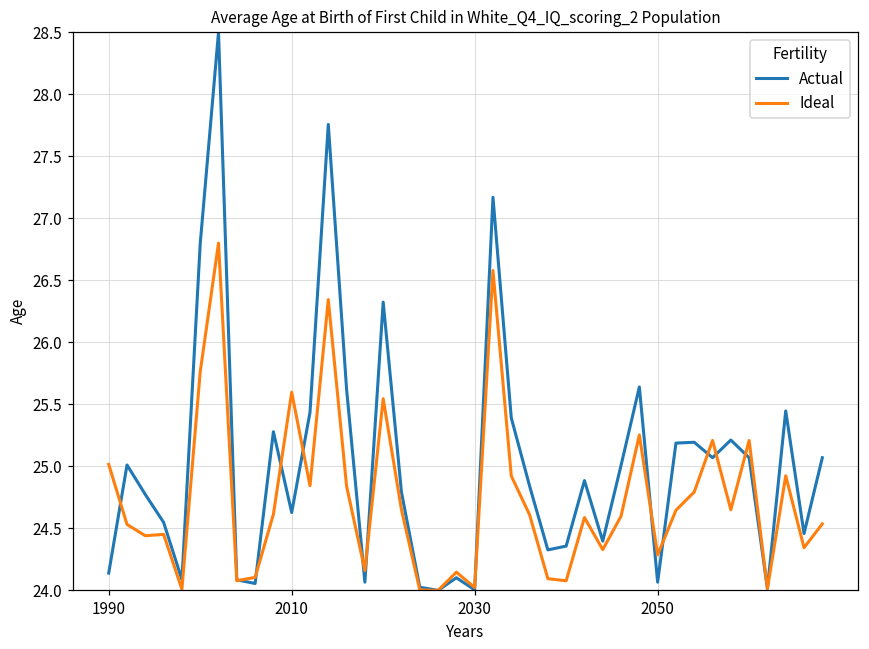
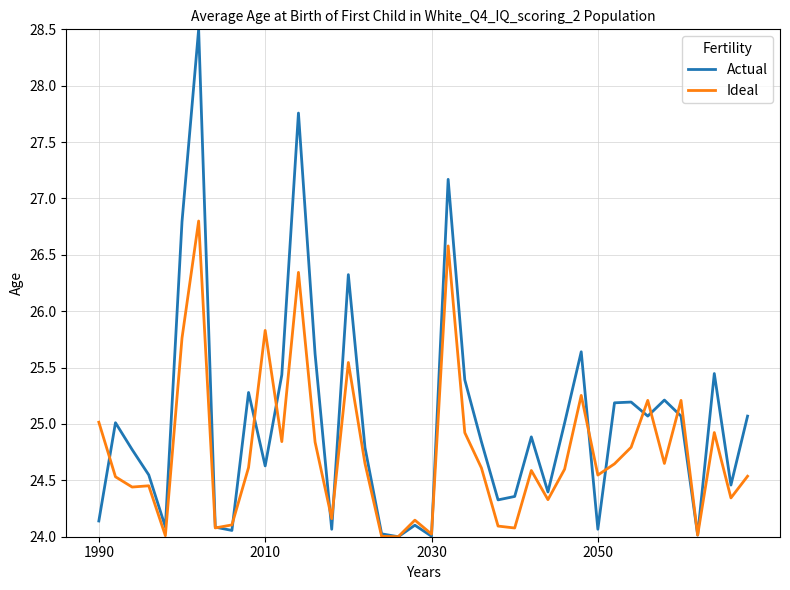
  {
    "Actual": {
      "1990": 24.14,
      "2010": 24.63,
      "2050": 24.07
    },
    "Ideal": {
      "1990": 25.02,
-     "2010": 25.60,
-     "2050": 24.29
+     "2010": 25.83,
+     "2050": 24.55
    }
  }
